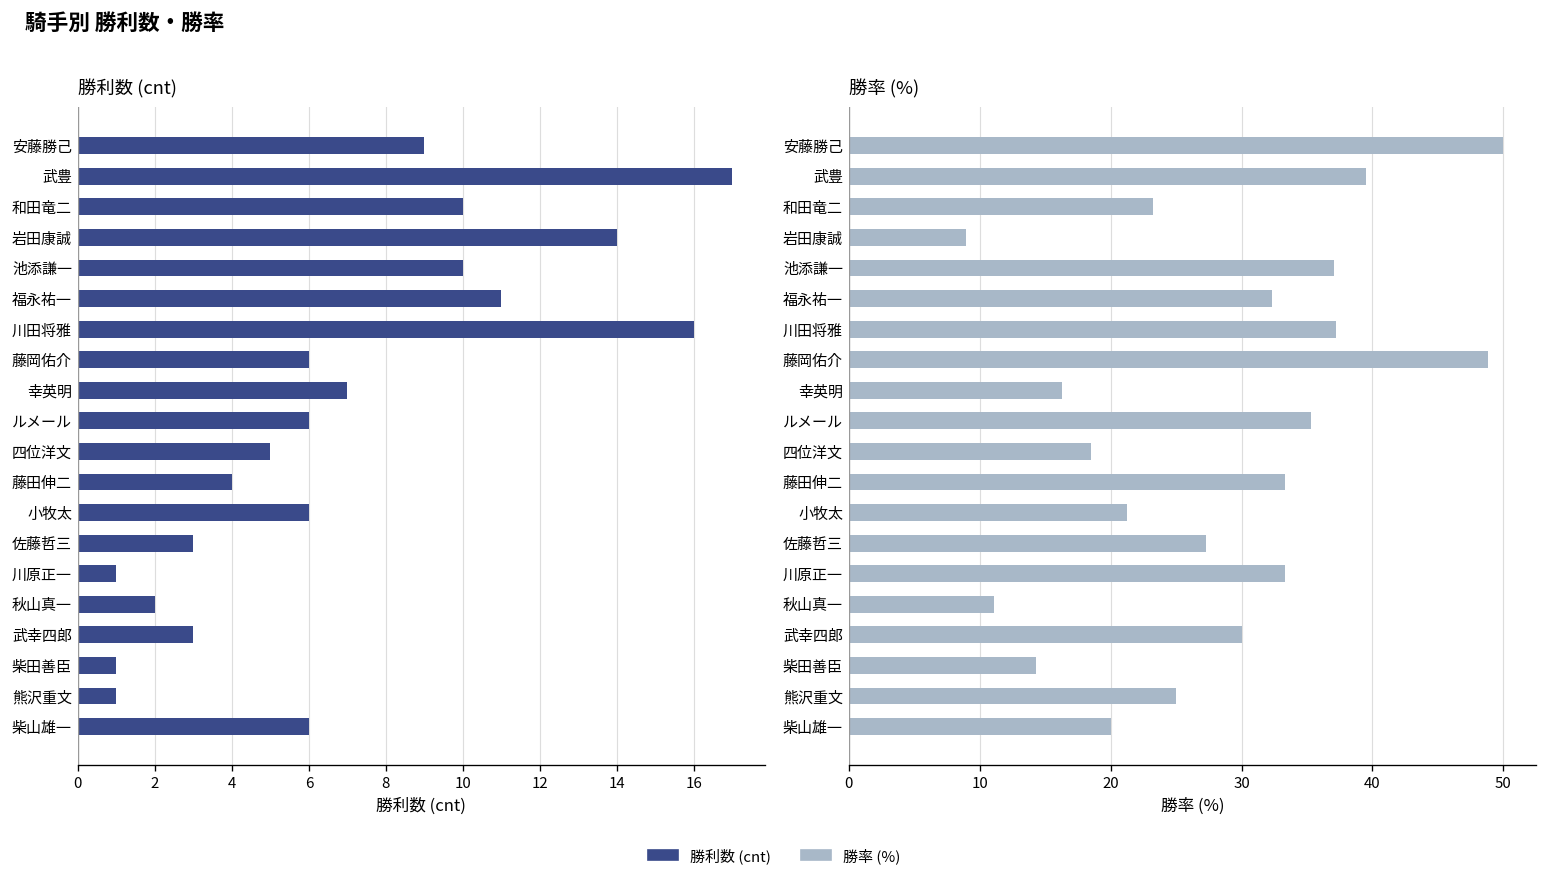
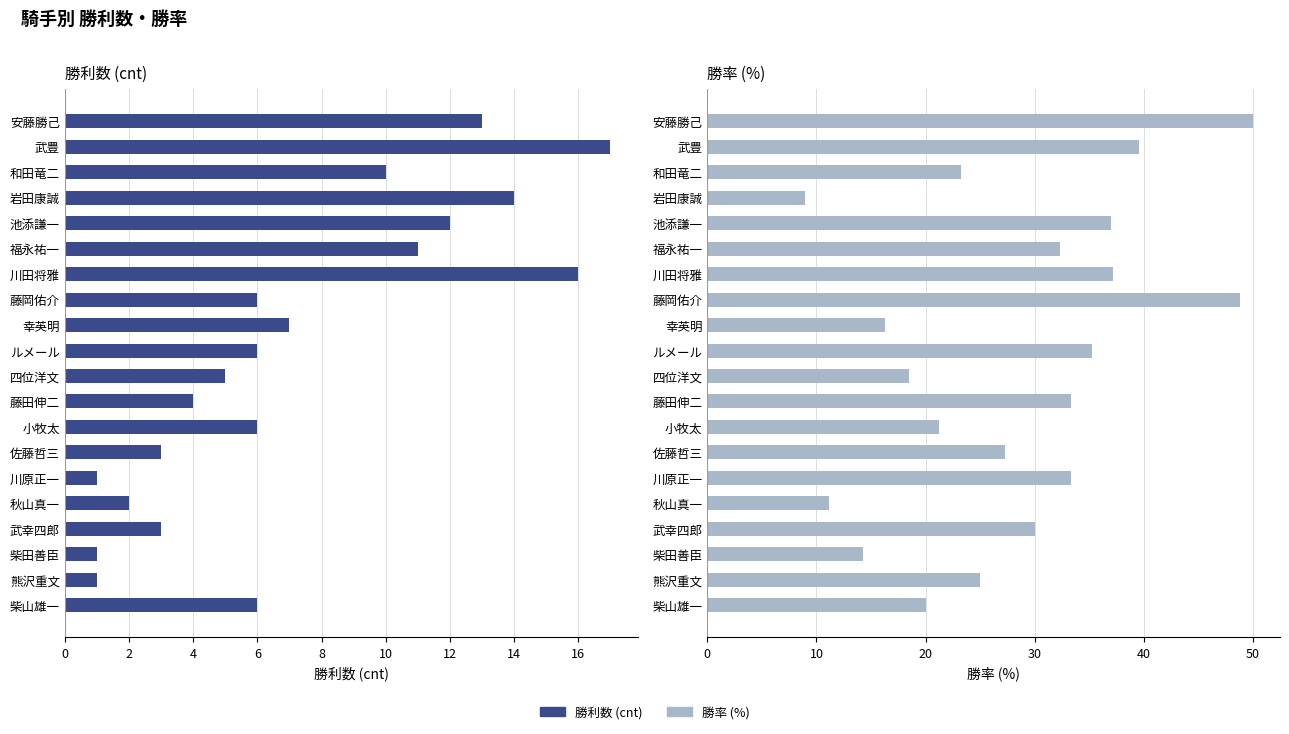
  {
    "勝利数 (cnt)": {
-     "安藤勝己": 9,
+     "安藤勝己": 13,
      "武豊": 17,
      "和田竜二": 10,
      "岩田康誠": 14,
-     "池添謙一": 10,
+     "池添謙一": 12,
      "福永祐一": 11,
      "川田将雅": 16,
      "藤岡佑介": 6,
      "幸英明": 7,
      "ルメール": 6,
      "四位洋文": 5,
      "藤田伸二": 4,
      "小牧太": 6,
      "佐藤哲三": 3,
      "川原正一": 1,
      "秋山真一": 2,
      "武幸四郎": 3,
      "柴田善臣": 1,
      "熊沢重文": 1,
      "柴山雄一": 6
    },
    "勝率 (%)": {
      "安藤勝己": 50.0,
      "武豊": 39.5,
      "和田竜二": 23.3,
      "岩田康誠": 8.9,
      "池添謙一": 37.0,
      "福永祐一": 32.4,
      "川田将雅": 37.2,
      "藤岡佑介": 48.8,
      "幸英明": 16.3,
      "ルメール": 35.3,
      "四位洋文": 18.5,
      "藤田伸二": 33.3,
      "小牧太": 21.3,
      "佐藤哲三": 27.3,
      "川原正一": 33.3,
      "秋山真一": 11.1,
      "武幸四郎": 30.0,
      "柴田善臣": 14.3,
      "熊沢重文": 25.0,
      "柴山雄一": 20.0
    }
  }
